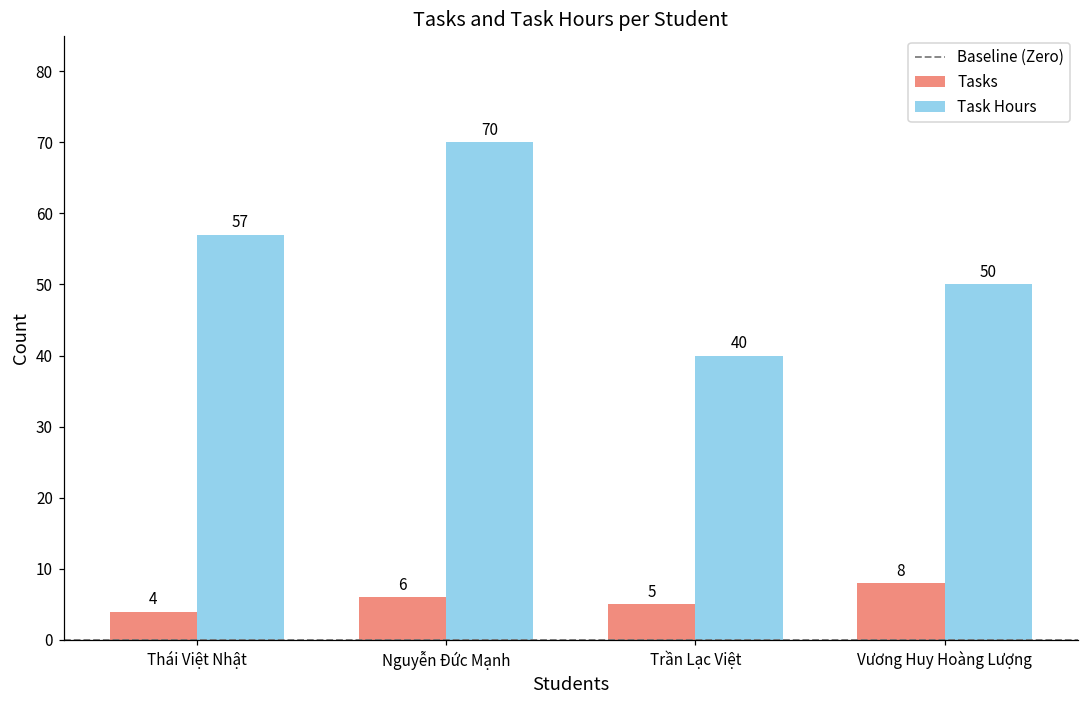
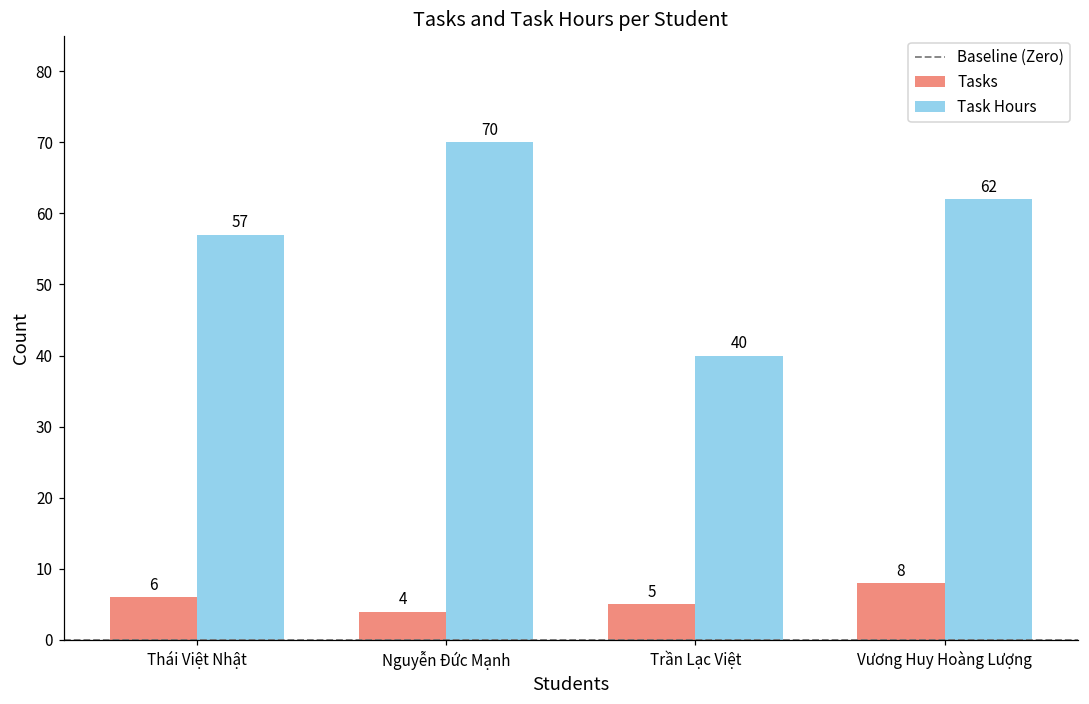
  {
    "Tasks": {
-     "Thái Việt Nhật": 4,
-     "Nguyễn Đức Mạnh": 6,
+     "Thái Việt Nhật": 6,
+     "Nguyễn Đức Mạnh": 4,
      "Trần Lạc Việt": 5,
      "Vương Huy Hoàng Lượng": 8
    },
    "Task Hours": {
      "Thái Việt Nhật": 57,
      "Nguyễn Đức Mạnh": 70,
      "Trần Lạc Việt": 40,
-     "Vương Huy Hoàng Lượng": 50
+     "Vương Huy Hoàng Lượng": 62
    }
  }
